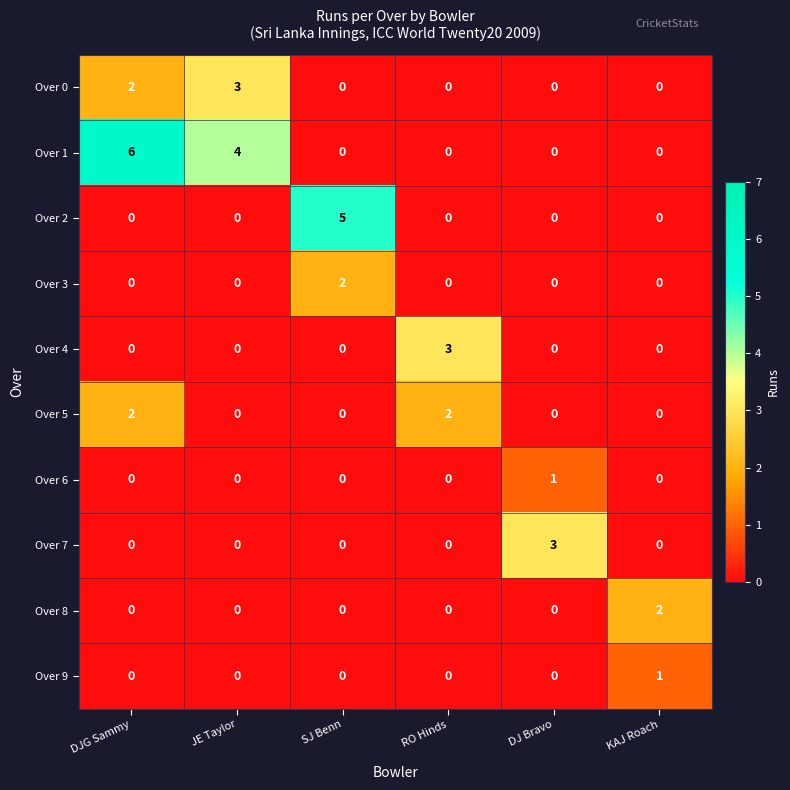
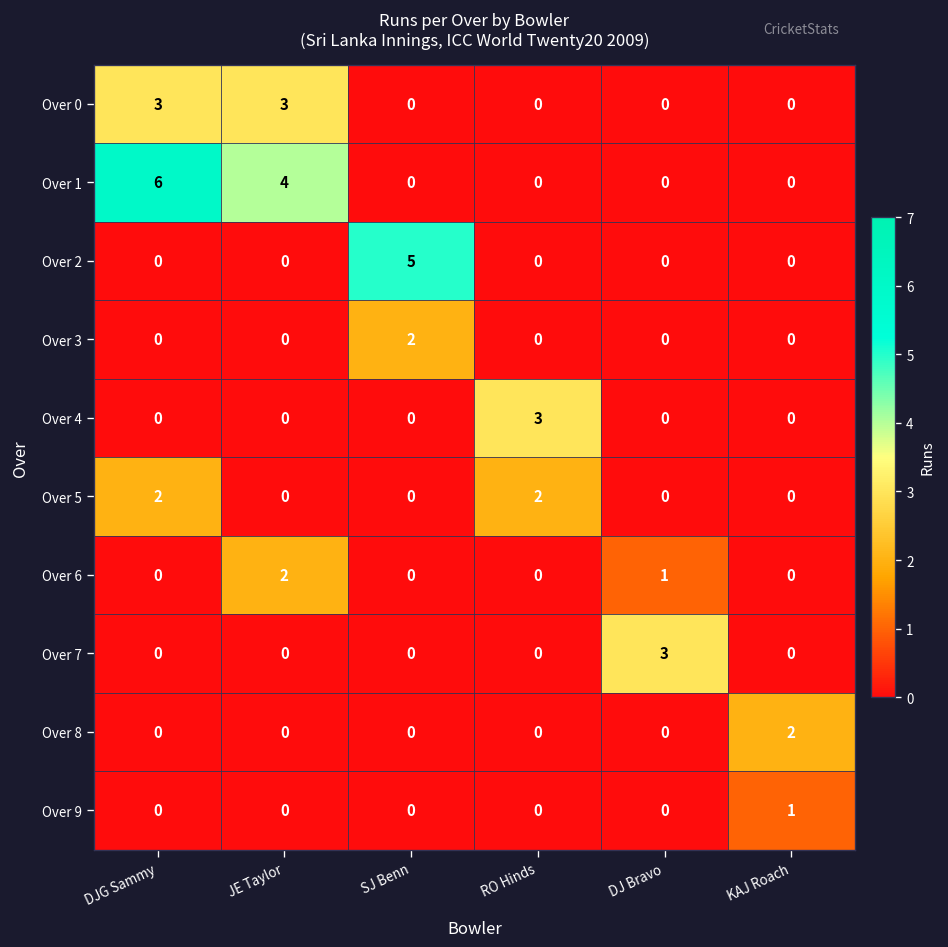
  {
    "Over 0": {
-     "DJG Sammy": 2,
+     "DJG Sammy": 3,
      "JE Taylor": 3,
      "SJ Benn": 0,
      "RO Hinds": 0,
      "DJ Bravo": 0,
      "KAJ Roach": 0
    },
    "Over 1": {
      "DJG Sammy": 6,
      "JE Taylor": 4,
      "SJ Benn": 0,
      "RO Hinds": 0,
      "DJ Bravo": 0,
      "KAJ Roach": 0
    },
    "Over 2": {
      "DJG Sammy": 0,
      "JE Taylor": 0,
      "SJ Benn": 5,
      "RO Hinds": 0,
      "DJ Bravo": 0,
      "KAJ Roach": 0
    },
    "Over 3": {
      "DJG Sammy": 0,
      "JE Taylor": 0,
      "SJ Benn": 2,
      "RO Hinds": 0,
      "DJ Bravo": 0,
      "KAJ Roach": 0
    },
    "Over 4": {
      "DJG Sammy": 0,
      "JE Taylor": 0,
      "SJ Benn": 0,
      "RO Hinds": 3,
      "DJ Bravo": 0,
      "KAJ Roach": 0
    },
    "Over 5": {
      "DJG Sammy": 2,
      "JE Taylor": 0,
      "SJ Benn": 0,
      "RO Hinds": 2,
      "DJ Bravo": 0,
      "KAJ Roach": 0
    },
    "Over 6": {
      "DJG Sammy": 0,
-     "JE Taylor": 0,
+     "JE Taylor": 2,
      "SJ Benn": 0,
      "RO Hinds": 0,
      "DJ Bravo": 1,
      "KAJ Roach": 0
    },
    "Over 7": {
      "DJG Sammy": 0,
      "JE Taylor": 0,
      "SJ Benn": 0,
      "RO Hinds": 0,
      "DJ Bravo": 3,
      "KAJ Roach": 0
    },
    "Over 8": {
      "DJG Sammy": 0,
      "JE Taylor": 0,
      "SJ Benn": 0,
      "RO Hinds": 0,
      "DJ Bravo": 0,
      "KAJ Roach": 2
    },
    "Over 9": {
      "DJG Sammy": 0,
      "JE Taylor": 0,
      "SJ Benn": 0,
      "RO Hinds": 0,
      "DJ Bravo": 0,
      "KAJ Roach": 1
    }
  }
